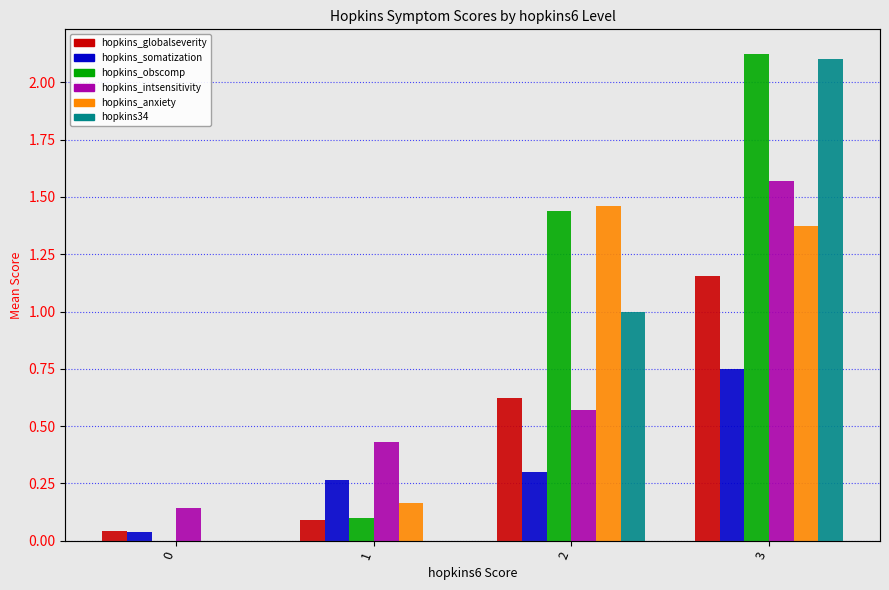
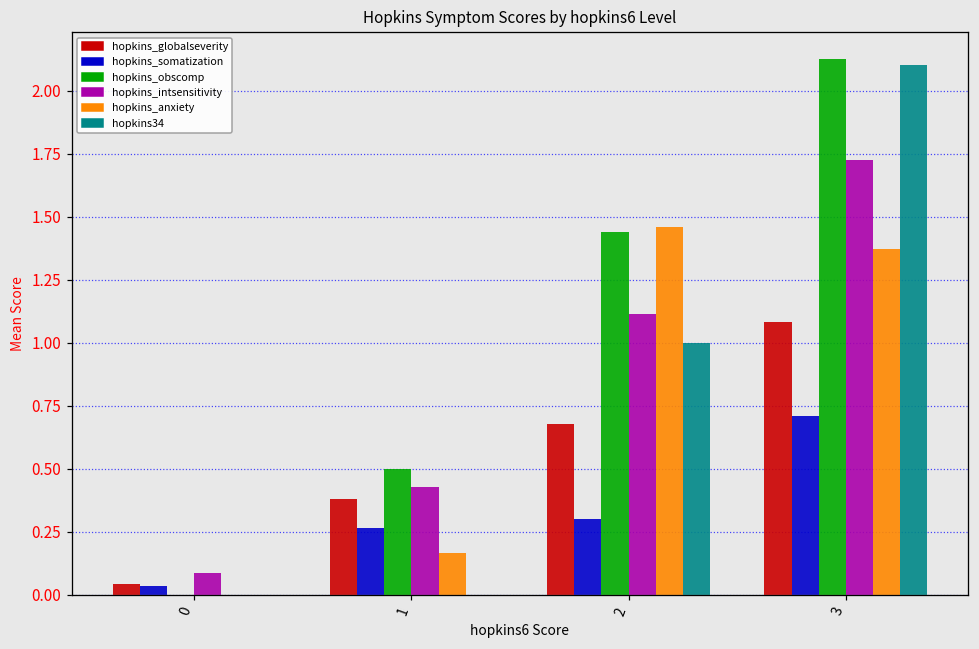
  {
    "hopkins_globalseverity": {
      "0": 0.04,
-     "1": 0.09,
-     "2": 0.62,
-     "3": 1.16
+     "1": 0.38,
+     "2": 0.68,
+     "3": 1.08
    },
    "hopkins_somatization": {
      "0": 0.04,
      "1": 0.26,
      "2": 0.30,
-     "3": 0.75
+     "3": 0.71
    },
    "hopkins_obscomp": {
      "0": 0.0,
-     "1": 0.1,
+     "1": 0.5,
      "2": 1.44,
      "3": 2.13
    },
    "hopkins_intsensitivity": {
-     "0": 0.14,
+     "0": 0.09,
      "1": 0.43,
-     "2": 0.57,
-     "3": 1.57
+     "2": 1.11,
+     "3": 1.73
    },
    "hopkins_anxiety": {
      "0": 0.00,
      "1": 0.17,
      "2": 1.46,
      "3": 1.37
    },
    "hopkins34": {
      "0": 0.00,
      "1": 0.00,
      "2": 1.00,
      "3": 2.10
    }
  }
